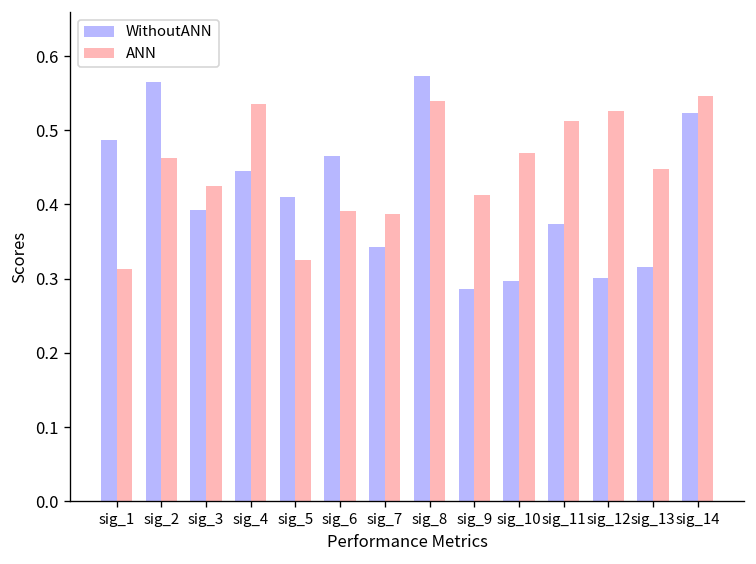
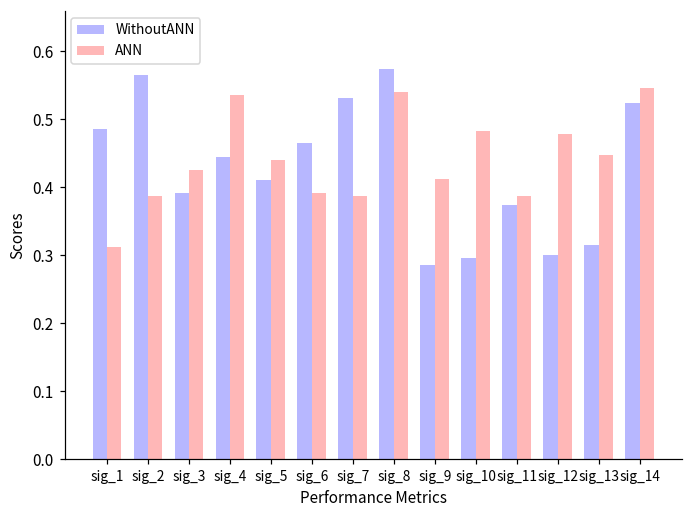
  {
    "WithoutANN": {
      "sig_1": 0.49,
      "sig_2": 0.57,
      "sig_3": 0.39,
      "sig_4": 0.44,
      "sig_5": 0.41,
      "sig_6": 0.46,
-     "sig_7": 0.34,
+     "sig_7": 0.53,
      "sig_8": 0.57,
      "sig_9": 0.29,
      "sig_10": 0.30,
      "sig_11": 0.37,
      "sig_12": 0.30,
      "sig_13": 0.32,
      "sig_14": 0.52
    },
    "ANN": {
      "sig_1": 0.31,
-     "sig_2": 0.46,
+     "sig_2": 0.39,
      "sig_3": 0.43,
      "sig_4": 0.54,
-     "sig_5": 0.33,
+     "sig_5": 0.44,
      "sig_6": 0.39,
      "sig_7": 0.39,
      "sig_8": 0.54,
      "sig_9": 0.41,
-     "sig_10": 0.47,
-     "sig_11": 0.51,
-     "sig_12": 0.53,
+     "sig_10": 0.48,
+     "sig_11": 0.39,
+     "sig_12": 0.48,
      "sig_13": 0.45,
      "sig_14": 0.55
    }
  }
